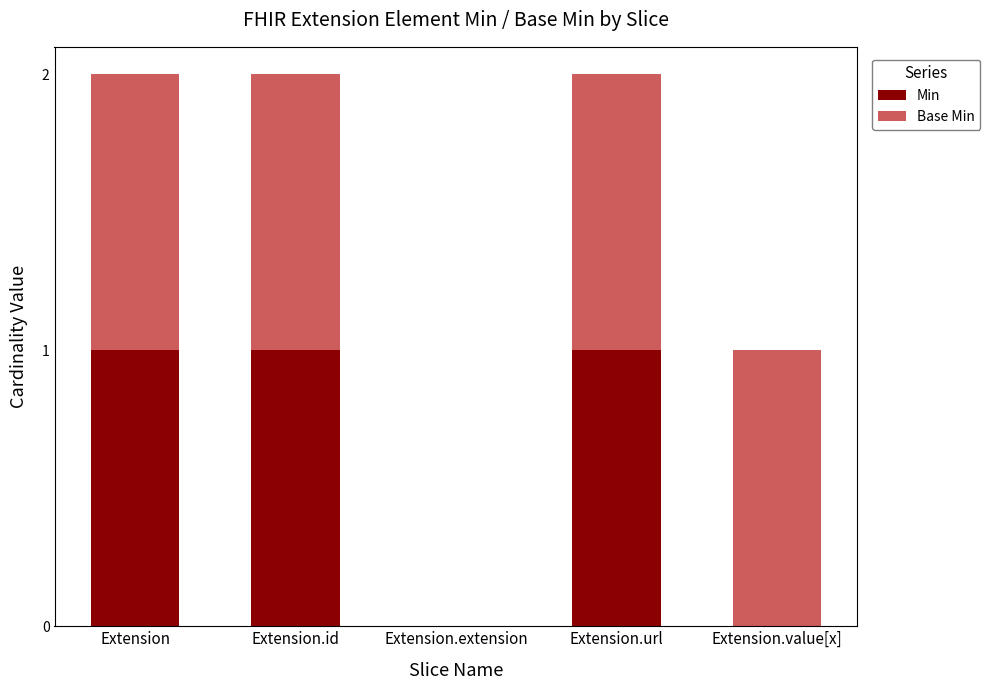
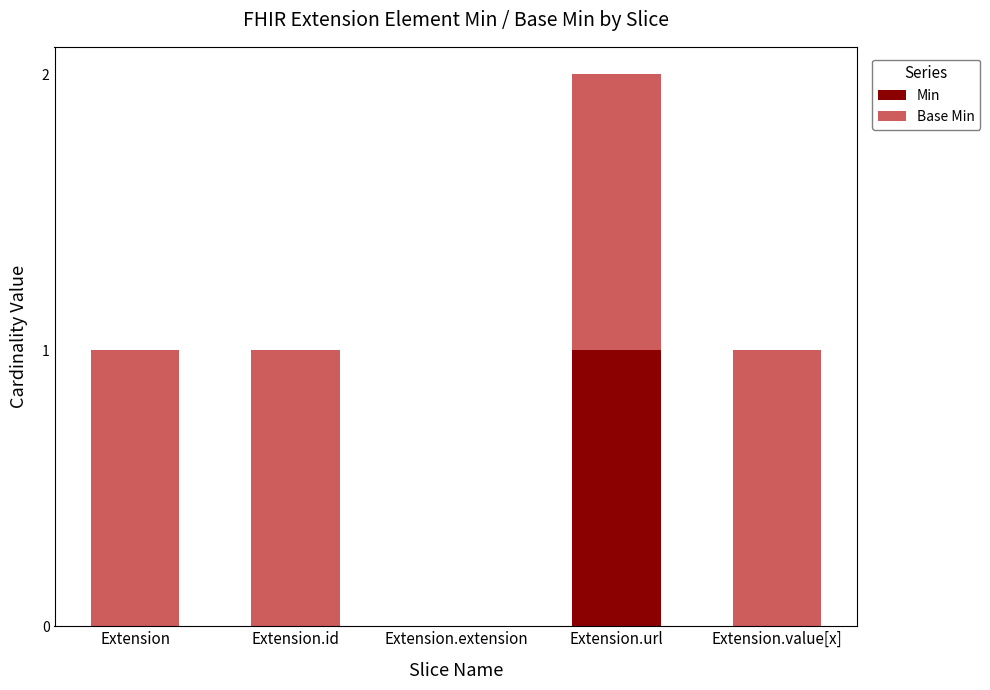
  {
    "Min": {
-     "Extension": 1,
-     "Extension.id": 1,
+     "Extension": 0,
+     "Extension.id": 0,
      "Extension.extension": 0,
      "Extension.url": 1,
      "Extension.value[x]": 0
    },
    "Base Min": {
      "Extension": 1,
      "Extension.id": 1,
      "Extension.extension": 0,
      "Extension.url": 1,
      "Extension.value[x]": 1
    }
  }
